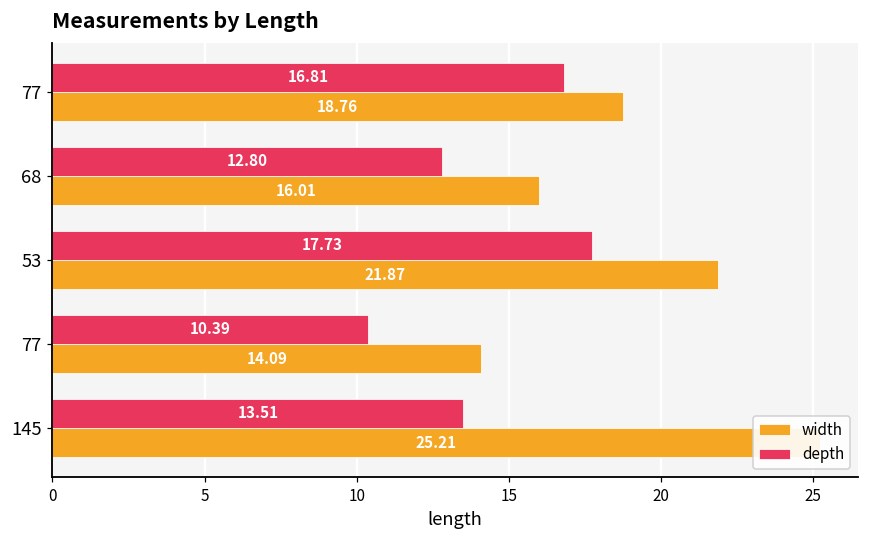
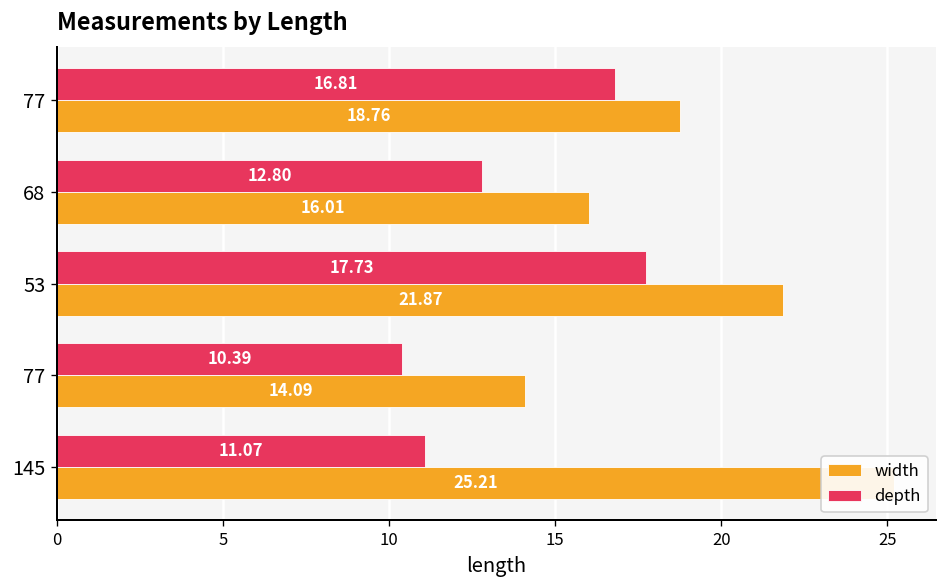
  {
    "width": {
      "68": 16.01,
      "53": 21.87
    },
    "depth": {
      "68": 12.80,
      "53": 17.73,
-     "145": 13.51
+     "145": 11.07
    }
  }
